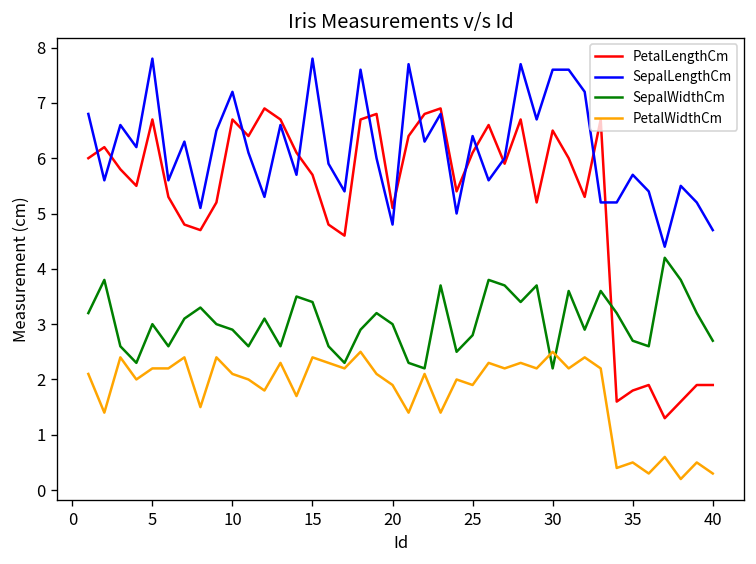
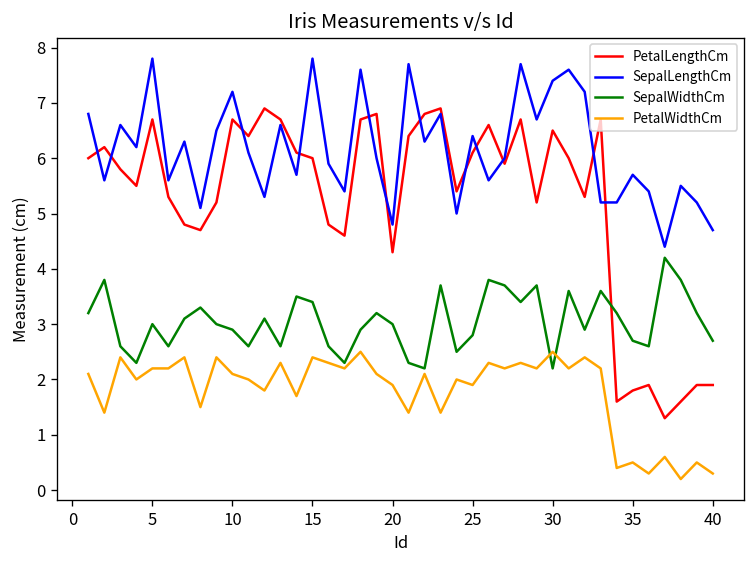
  {
    "PetalLengthCm": {
      "5": 6.7,
      "10": 6.7,
-     "15": 5.7,
-     "20": 5.1,
+     "15": 6.0,
+     "20": 4.3,
      "25": 6.1,
      "30": 6.5,
      "35": 1.8,
      "40": 1.9
    },
    "SepalLengthCm": {
      "5": 7.8,
      "10": 7.2,
      "15": 7.8,
      "20": 4.8,
      "25": 6.4,
-     "30": 7.6,
+     "30": 7.4,
      "35": 5.7,
      "40": 4.7
    },
    "SepalWidthCm": {
      "5": 3.0,
      "10": 2.9,
      "15": 3.4,
      "20": 3.0,
      "25": 2.8,
      "30": 2.2,
      "35": 2.7,
      "40": 2.7
    },
    "PetalWidthCm": {
      "5": 2.2,
      "10": 2.1,
      "15": 2.4,
      "20": 1.9,
      "25": 1.9,
      "30": 2.5,
      "35": 0.5,
      "40": 0.3
    }
  }
